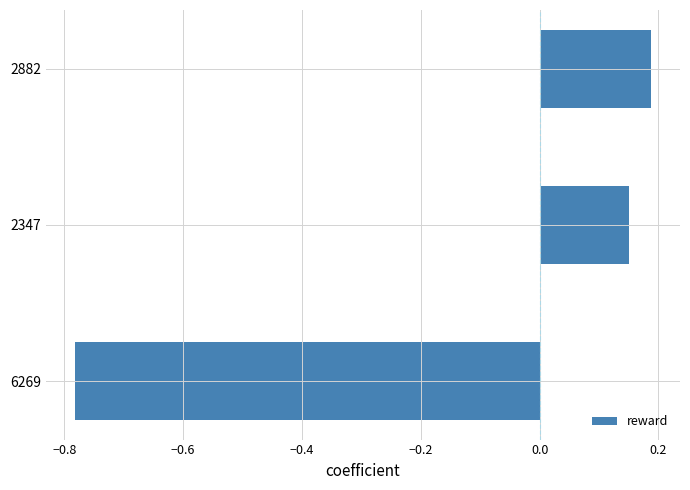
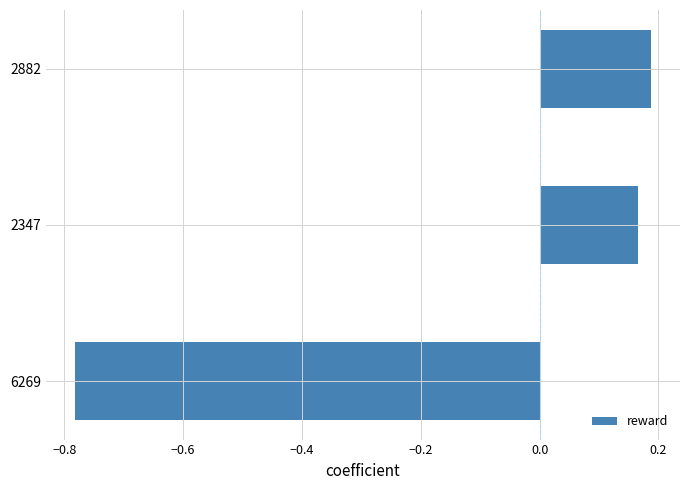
  {
    "2882": 0.19,
-   "2347": 0.15,
+   "2347": 0.17,
    "6269": -0.78
  }
